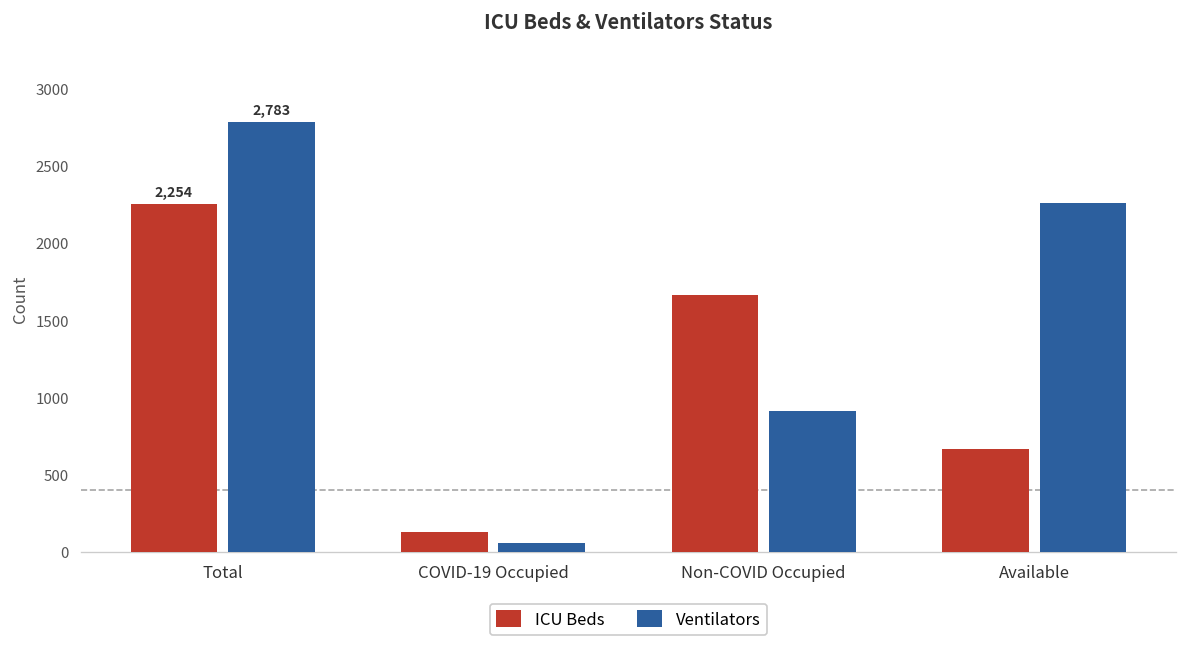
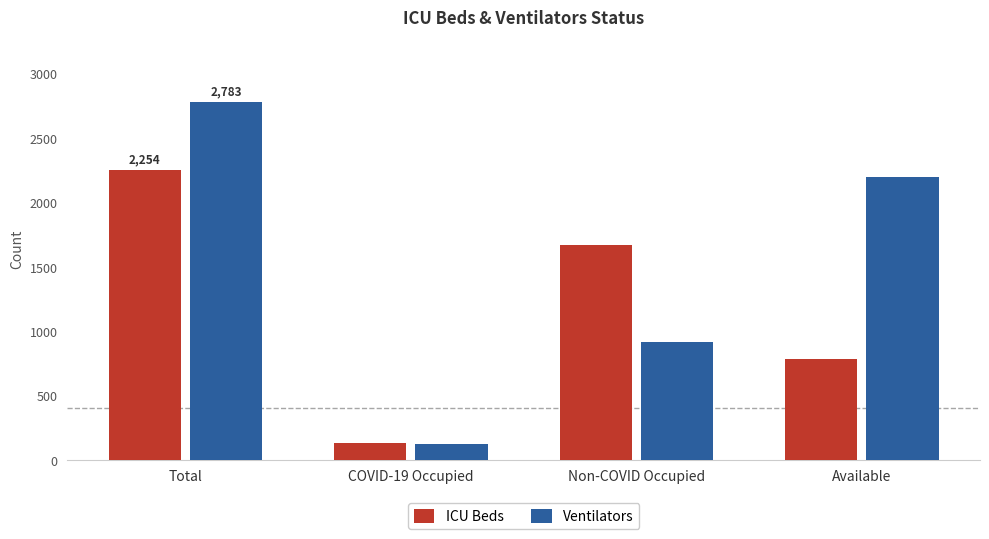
  {
    "ICU Beds": {
      "COVID-19 Occupied": 130,
      "Non-COVID Occupied": 1670,
-     "Available": 670
+     "Available": 780
    },
    "Ventilators": {
-     "COVID-19 Occupied": 60,
+     "COVID-19 Occupied": 130,
      "Non-COVID Occupied": 910,
-     "Available": 2260
+     "Available": 2200
    }
  }
